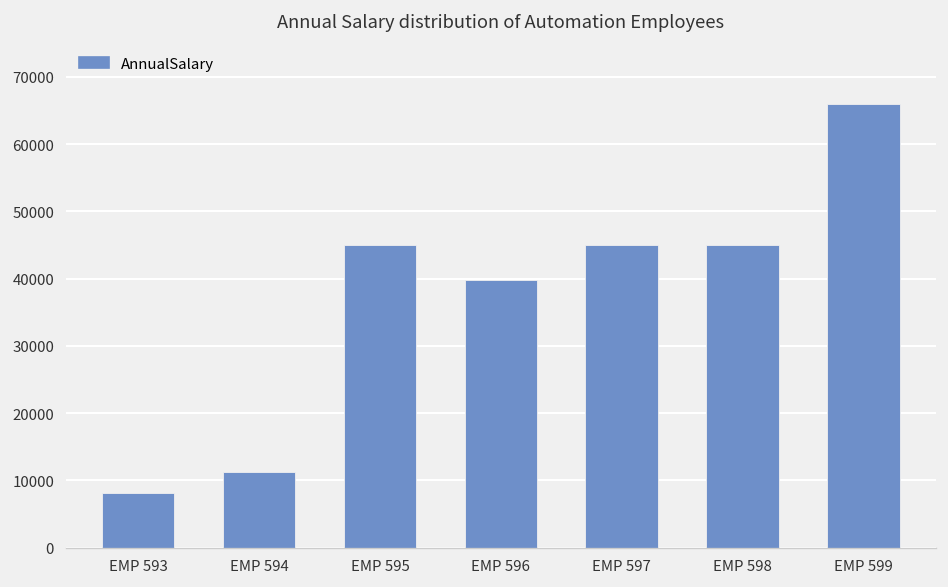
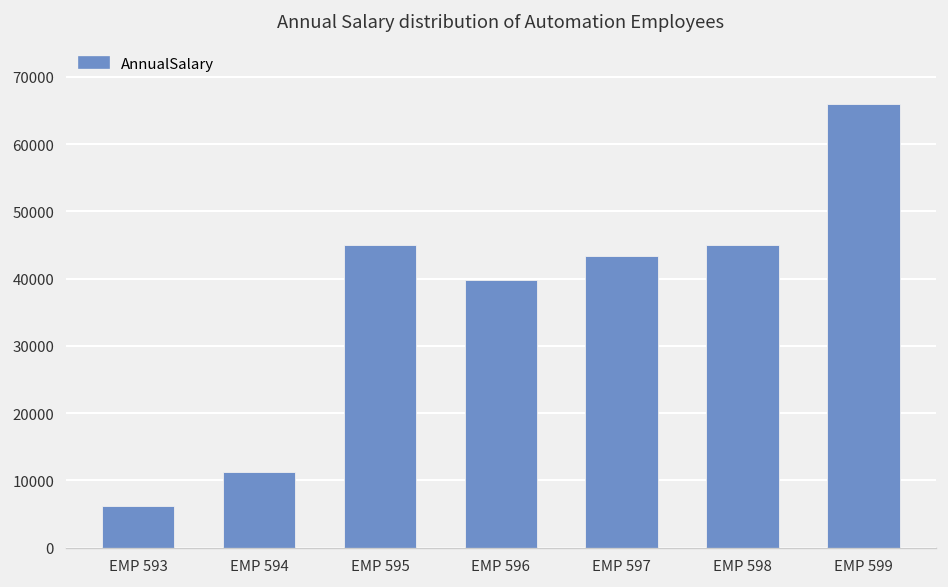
  {
-   "EMP 593": 8000,
+   "EMP 593": 6000,
    "EMP 594": 11000,
    "EMP 595": 45000,
    "EMP 596": 40000,
-   "EMP 597": 45000,
+   "EMP 597": 43000,
    "EMP 598": 45000,
    "EMP 599": 66000
  }
